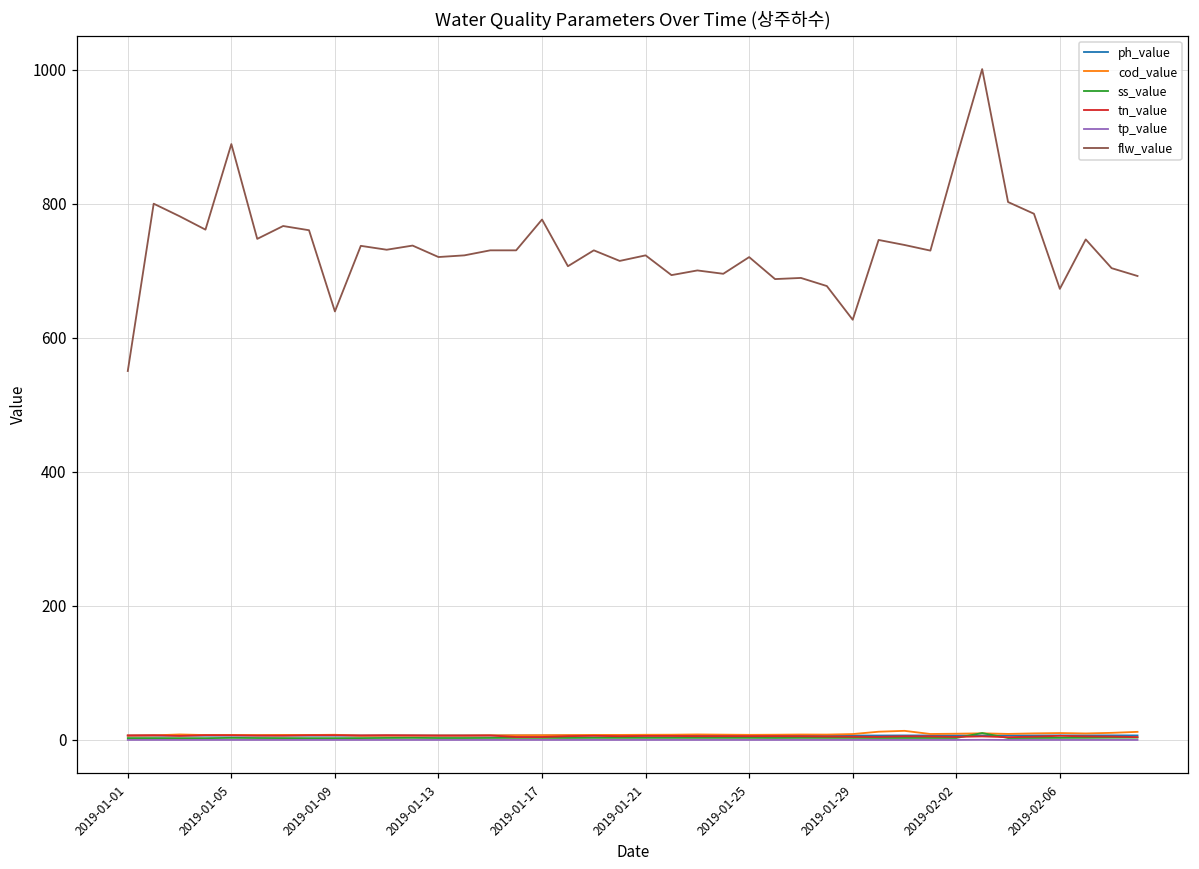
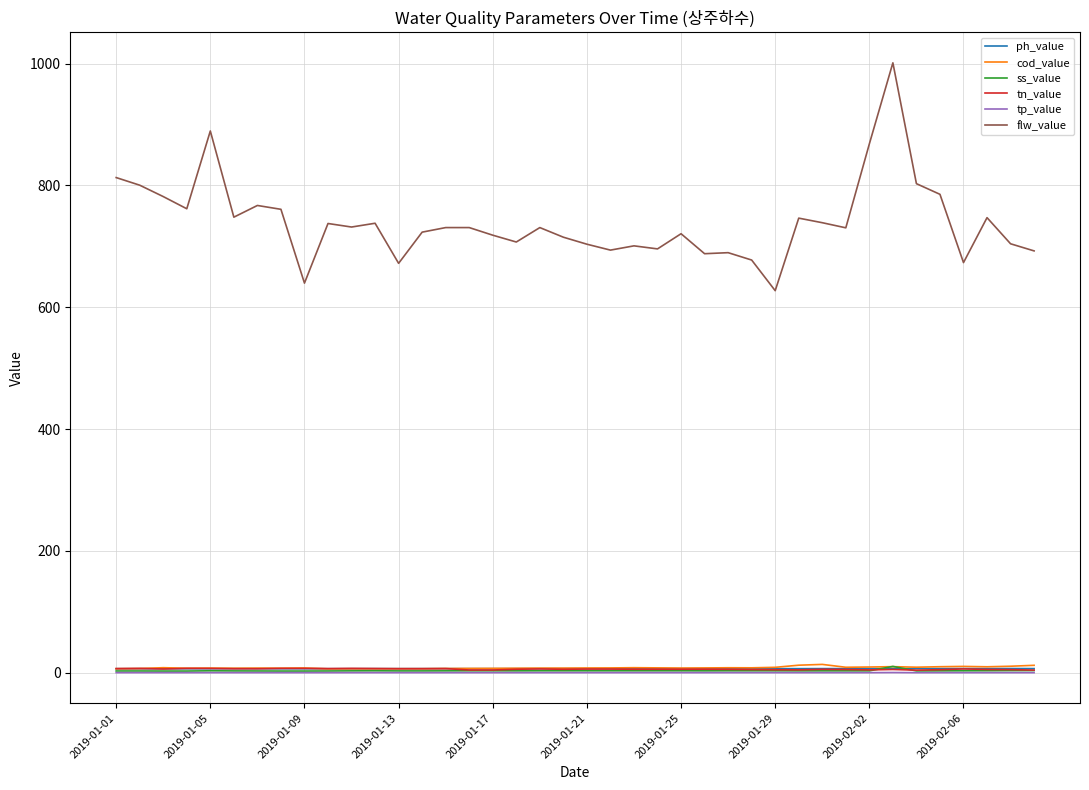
  {
    "flw_value": {
-     "2019-01-01": 550,
+     "2019-01-01": 810,
      "2019-01-05": 890,
      "2019-01-09": 640,
-     "2019-01-13": 720,
-     "2019-01-17": 780,
-     "2019-01-21": 720,
+     "2019-01-13": 670,
+     "2019-01-17": 720,
+     "2019-01-21": 700,
      "2019-01-25": 720,
      "2019-01-29": 630,
      "2019-02-02": 870,
      "2019-02-06": 670
    }
  }
